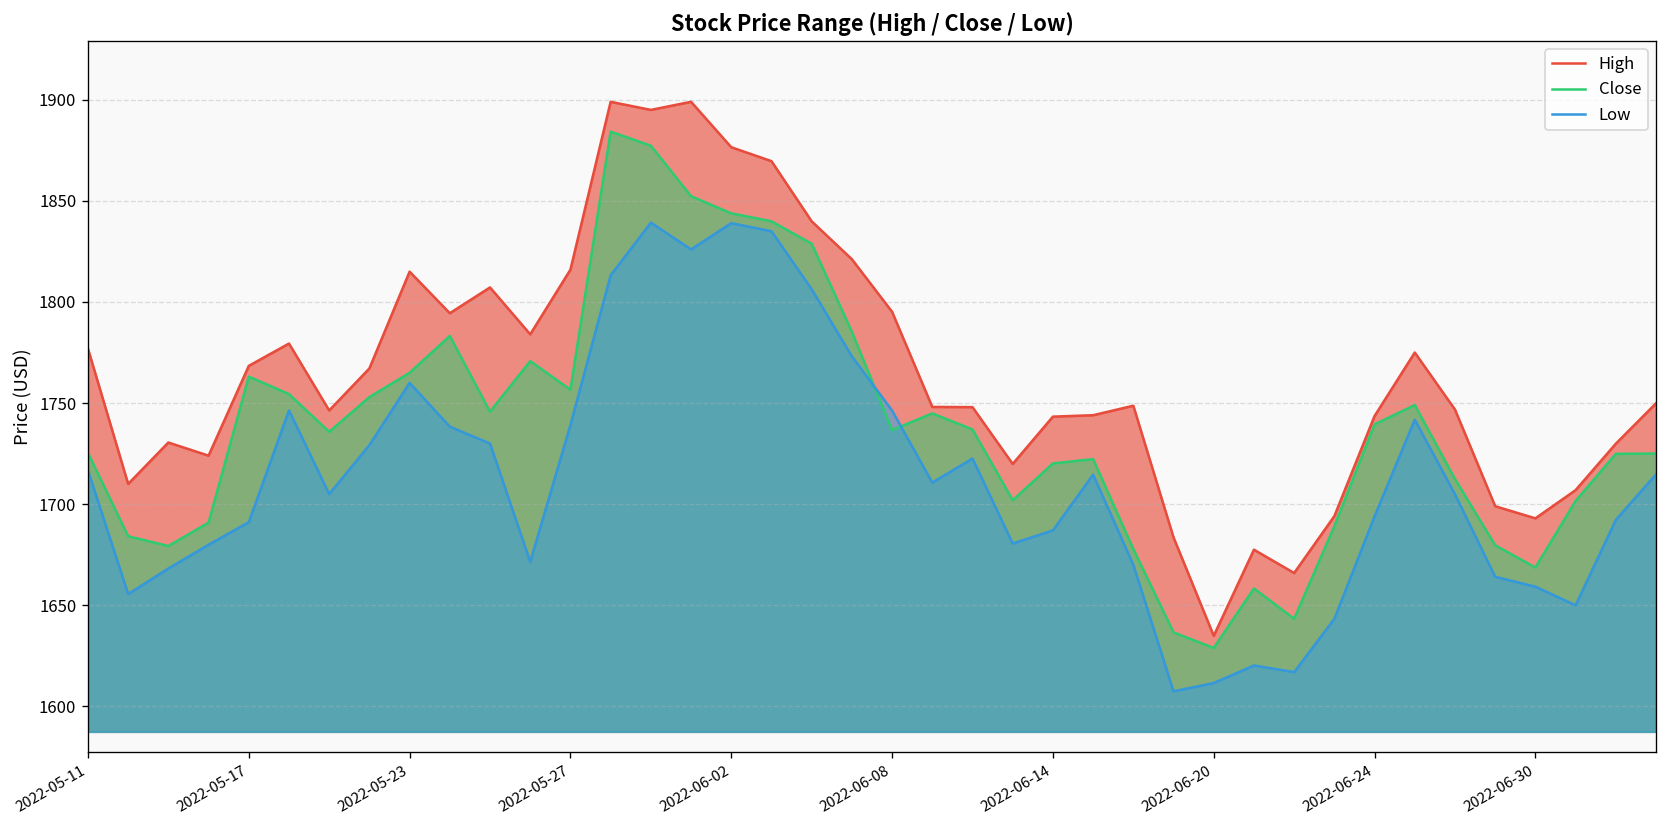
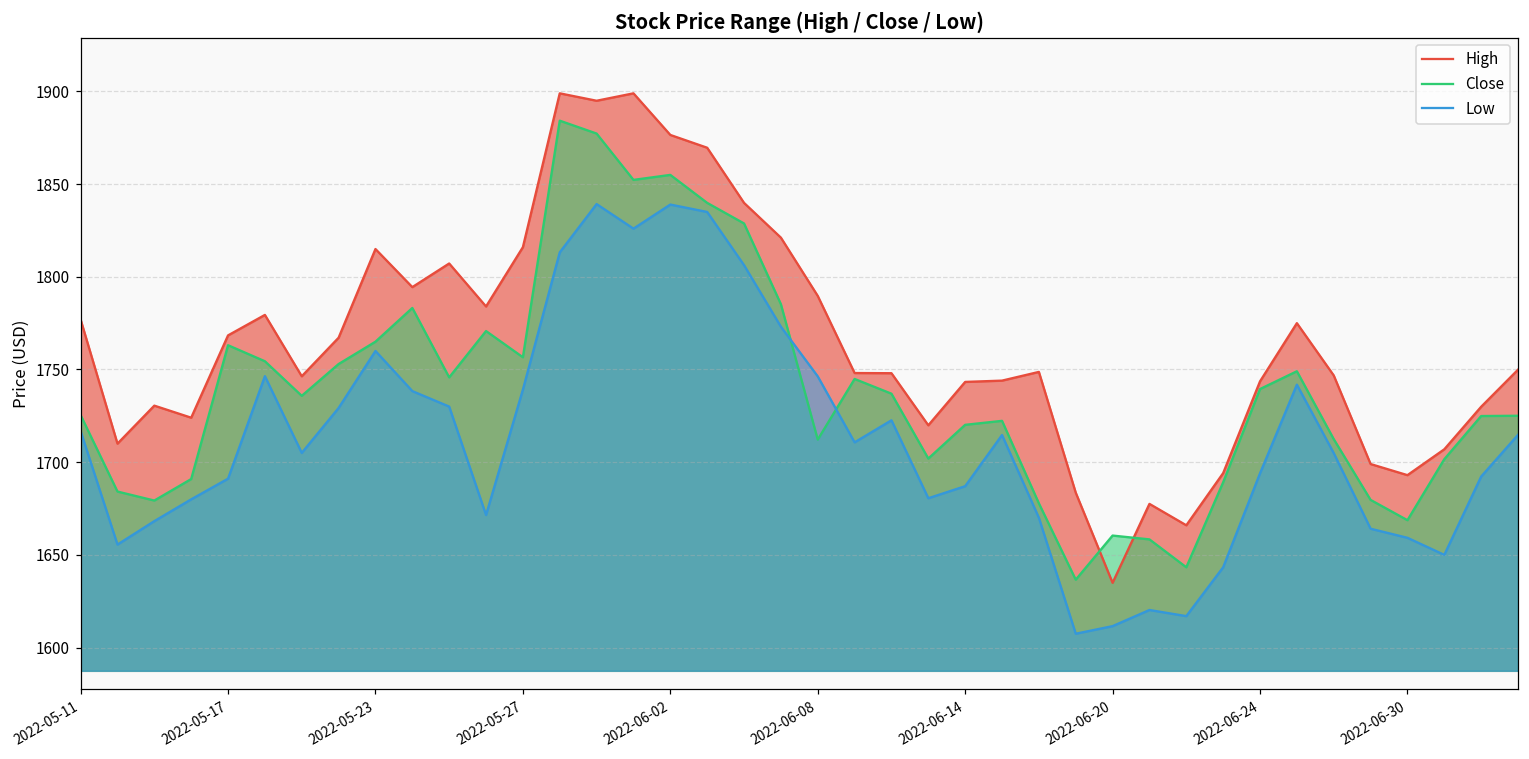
  {
    "High": {
      "2022-05-11": 1777,
      "2022-05-17": 1768,
      "2022-05-23": 1815,
      "2022-05-27": 1816,
      "2022-06-02": 1877,
-     "2022-06-08": 1795,
+     "2022-06-08": 1790,
      "2022-06-14": 1743,
      "2022-06-20": 1635,
      "2022-06-24": 1744,
      "2022-06-30": 1693
    },
    "Close": {
      "2022-05-11": 1725,
      "2022-05-17": 1763,
      "2022-05-23": 1765,
      "2022-05-27": 1757,
-     "2022-06-02": 1844,
-     "2022-06-08": 1737,
+     "2022-06-02": 1855,
+     "2022-06-08": 1712,
      "2022-06-14": 1720,
-     "2022-06-20": 1629,
+     "2022-06-20": 1660,
      "2022-06-24": 1739,
      "2022-06-30": 1669
    },
    "Low": {
      "2022-05-11": 1717,
      "2022-05-17": 1691,
      "2022-05-23": 1760,
      "2022-05-27": 1739,
      "2022-06-02": 1839,
      "2022-06-08": 1746,
      "2022-06-14": 1687,
      "2022-06-20": 1612,
      "2022-06-24": 1694,
      "2022-06-30": 1659
    }
  }
